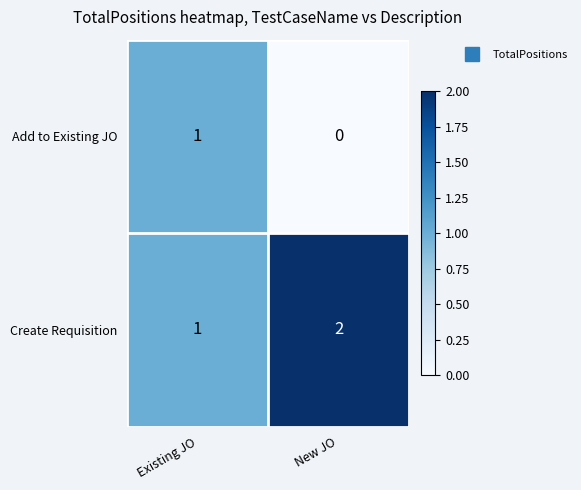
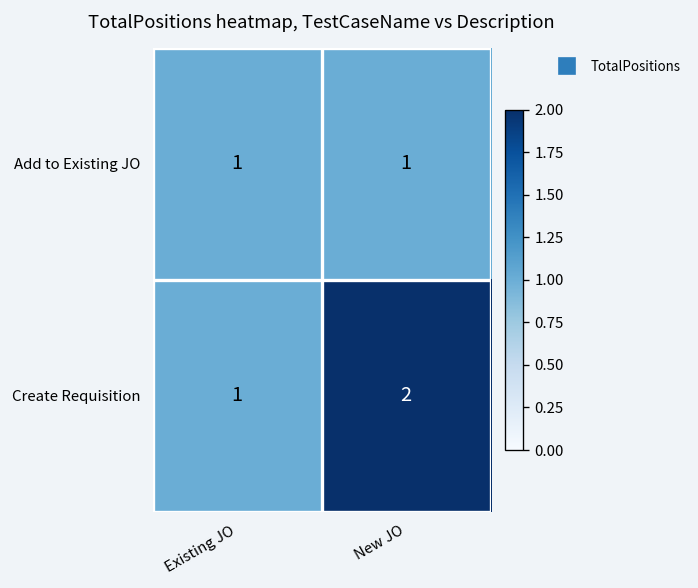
  {
    "Add to Existing JO": {
      "Existing JO": 1,
-     "New JO": 0
+     "New JO": 1
    },
    "Create Requisition": {
      "Existing JO": 1,
      "New JO": 2
    }
  }
